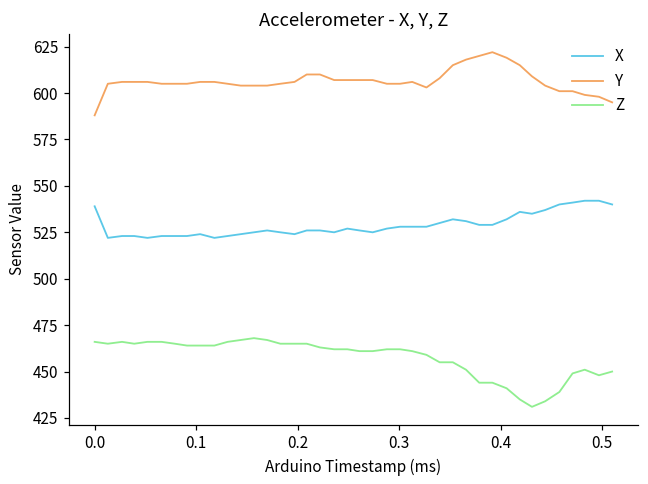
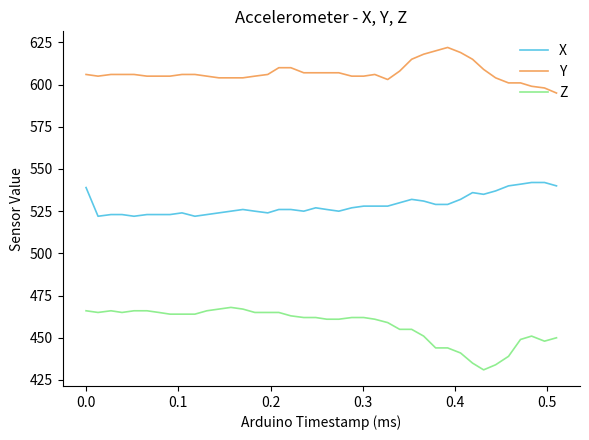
  {
    "X": {
      "0.0": 539
    },
    "Y": {
-     "0.0": 588
+     "0.0": 606
    },
    "Z": {
      "0.0": 466
    }
  }
